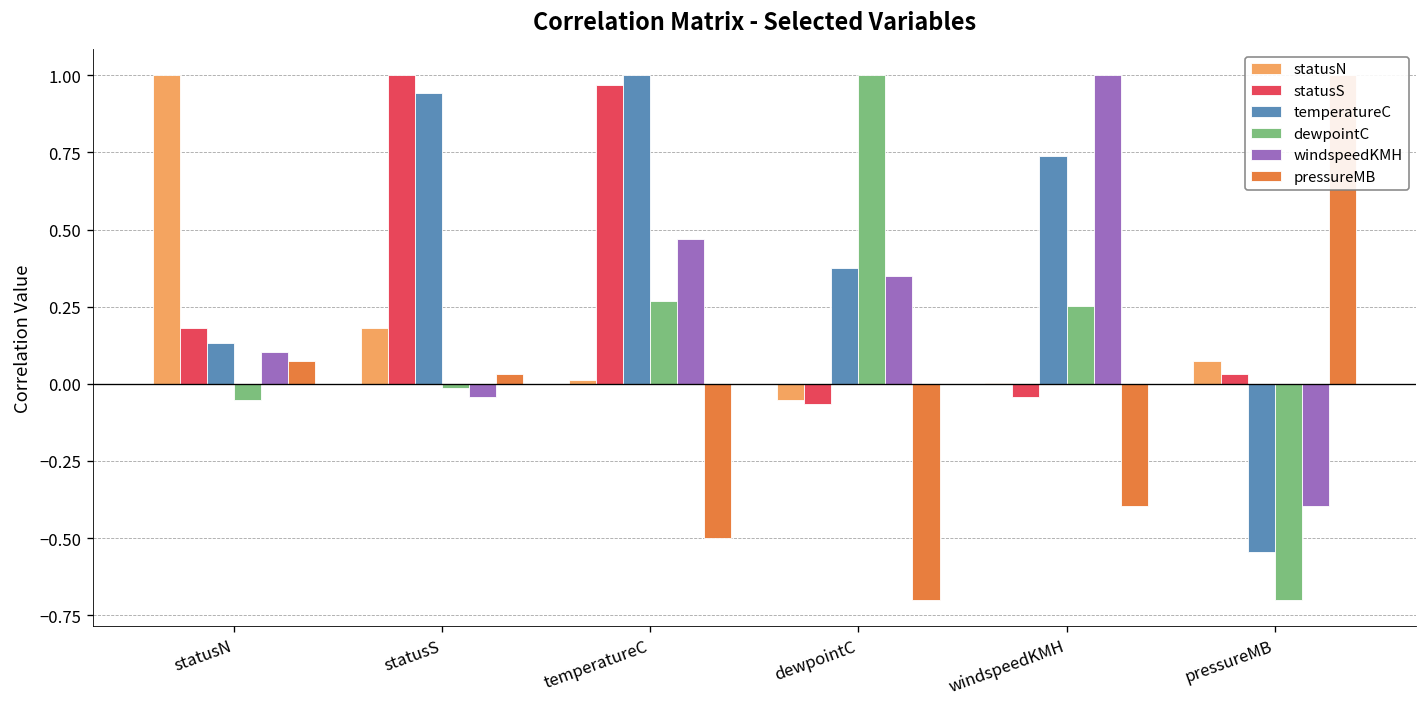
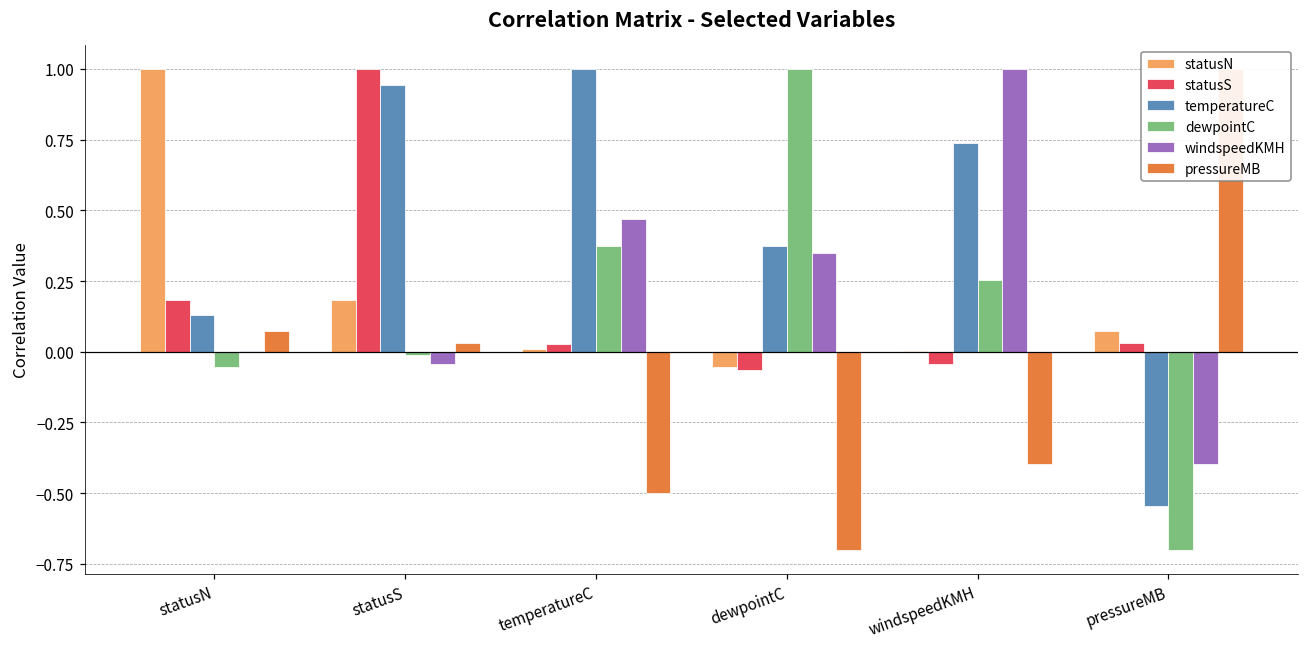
  {
    "statusS": {
      "statusN": 0.18,
      "statusS": 1.00,
-     "temperatureC": 0.97,
+     "temperatureC": 0.03,
      "dewpointC": -0.07,
      "windspeedKMH": -0.04,
      "pressureMB": 0.03
    },
    "temperatureC": {
      "statusN": 0.13,
      "statusS": 0.94,
      "temperatureC": 1.00,
      "dewpointC": 0.37,
      "windspeedKMH": 0.74,
      "pressureMB": -0.54
    },
    "dewpointC": {
      "statusN": -0.05,
      "statusS": -0.01,
-     "temperatureC": 0.27,
+     "temperatureC": 0.37,
      "dewpointC": 1.00,
      "windspeedKMH": 0.25,
      "pressureMB": -0.70
    },
    "windspeedKMH": {
-     "statusN": 0.10,
+     "statusN": 0.00,
      "statusS": -0.04,
      "temperatureC": 0.47,
      "dewpointC": 0.35,
      "windspeedKMH": 1.00,
      "pressureMB": -0.40
    }
  }
